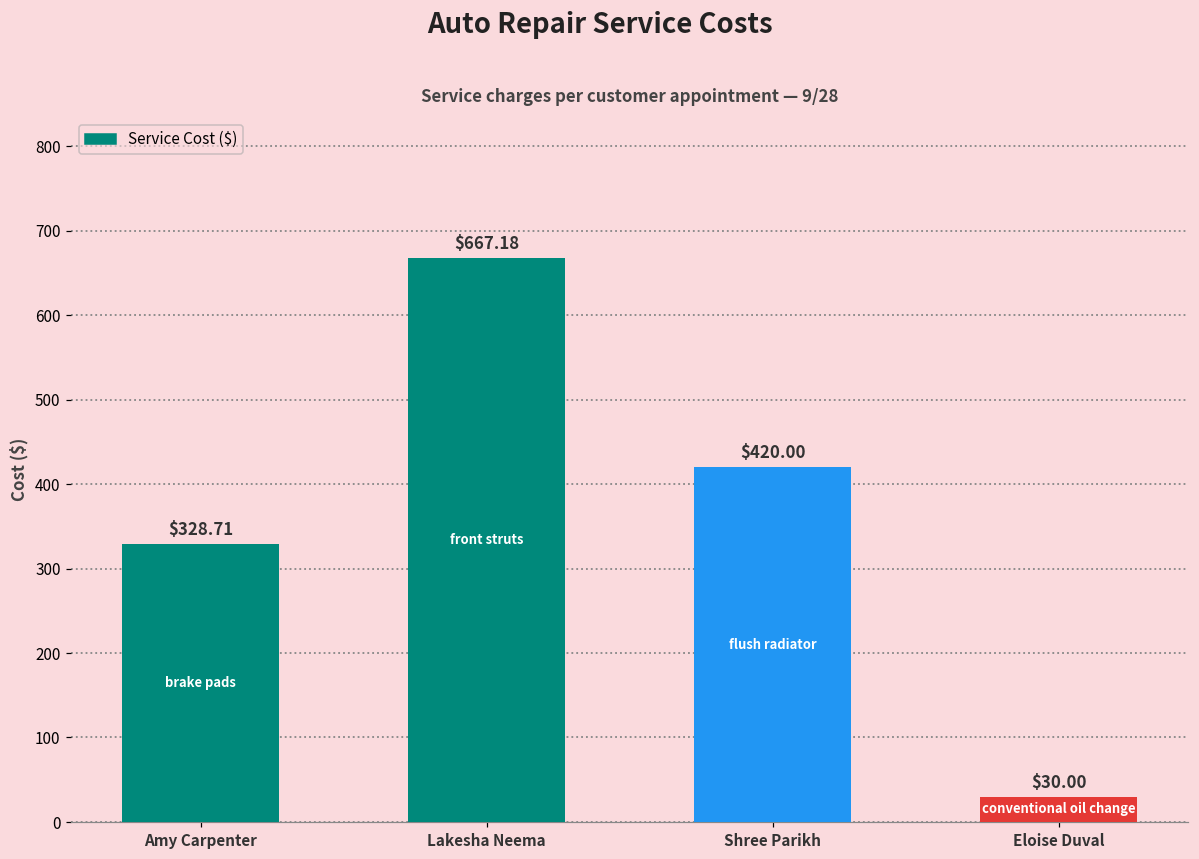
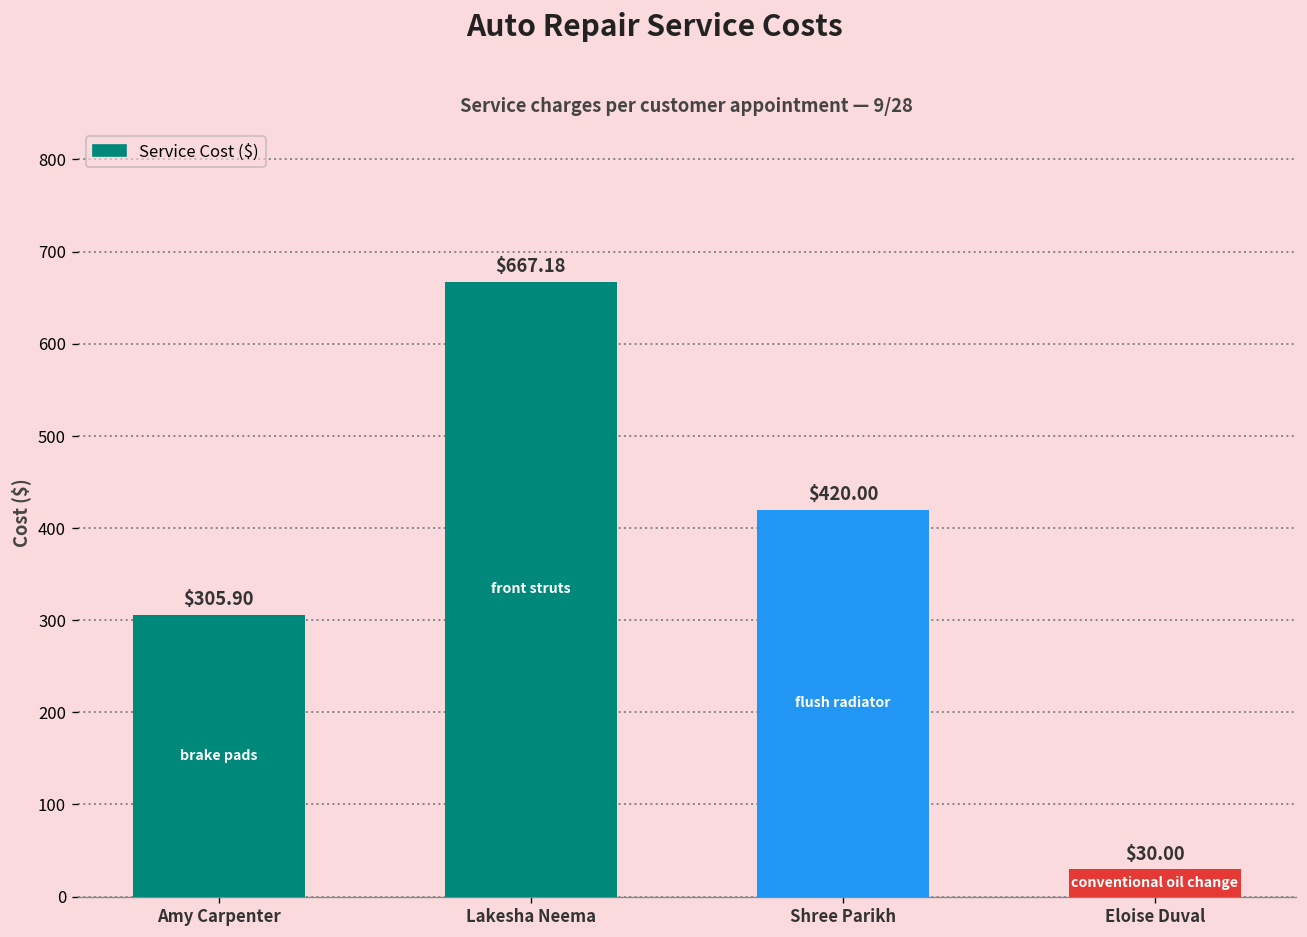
  {
-   "Amy Carpenter": "$328.71",
+   "Amy Carpenter": "$305.90",
    "Lakesha Neema": "$667.18",
    "Shree Parikh": "$420.00",
    "Eloise Duval": "$30.00"
  }
